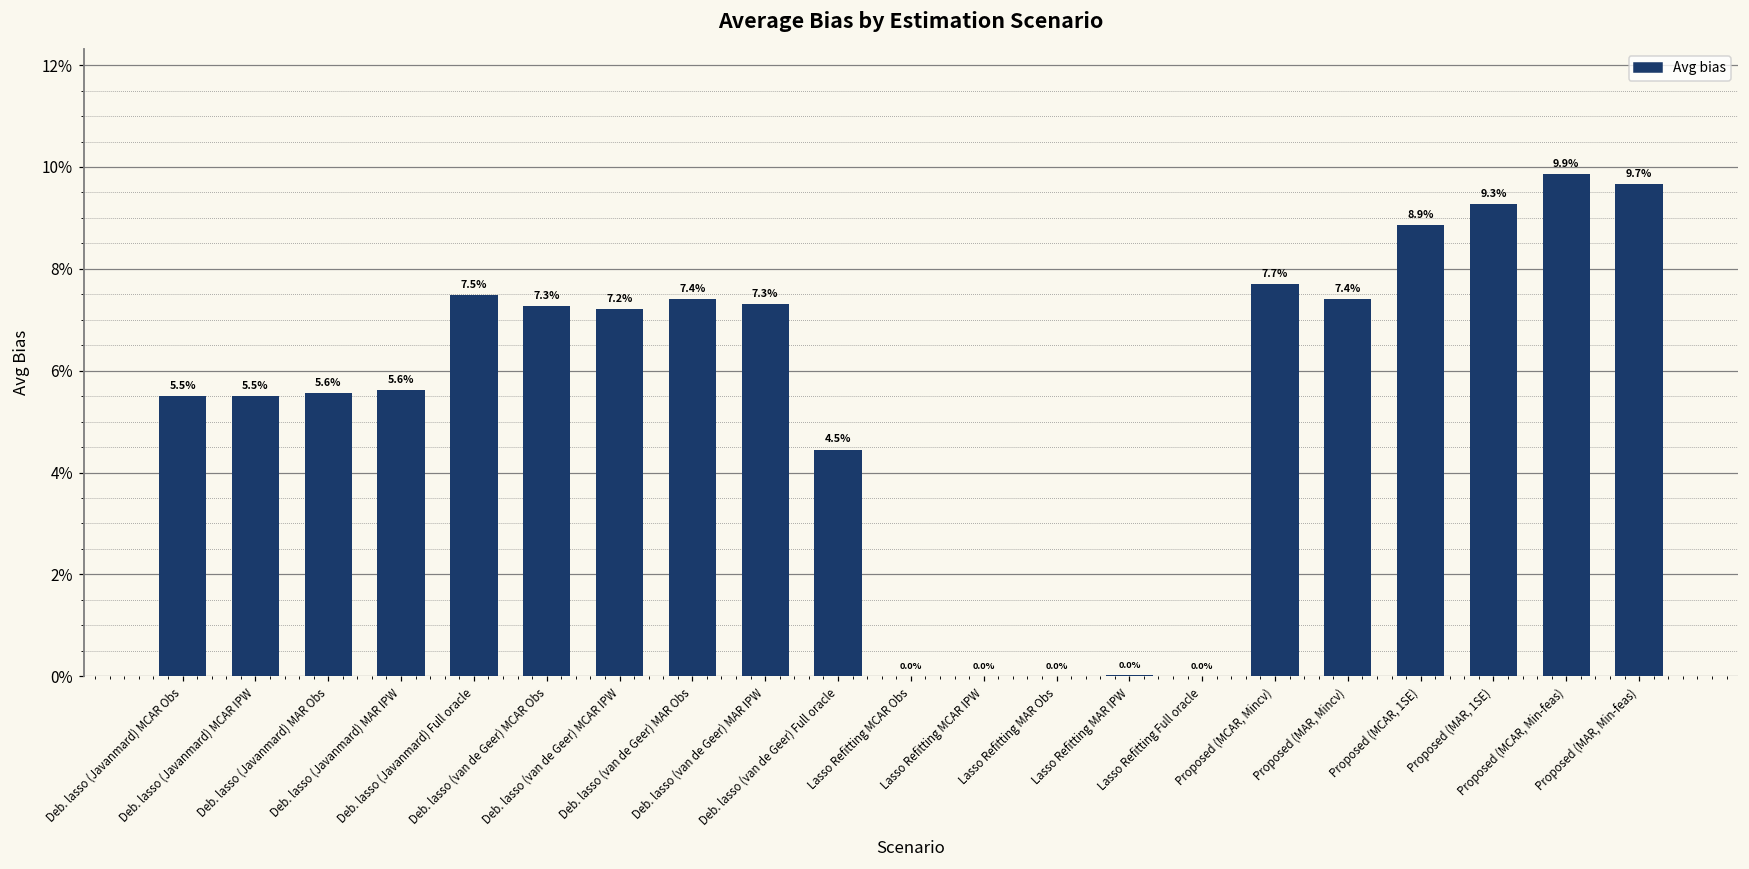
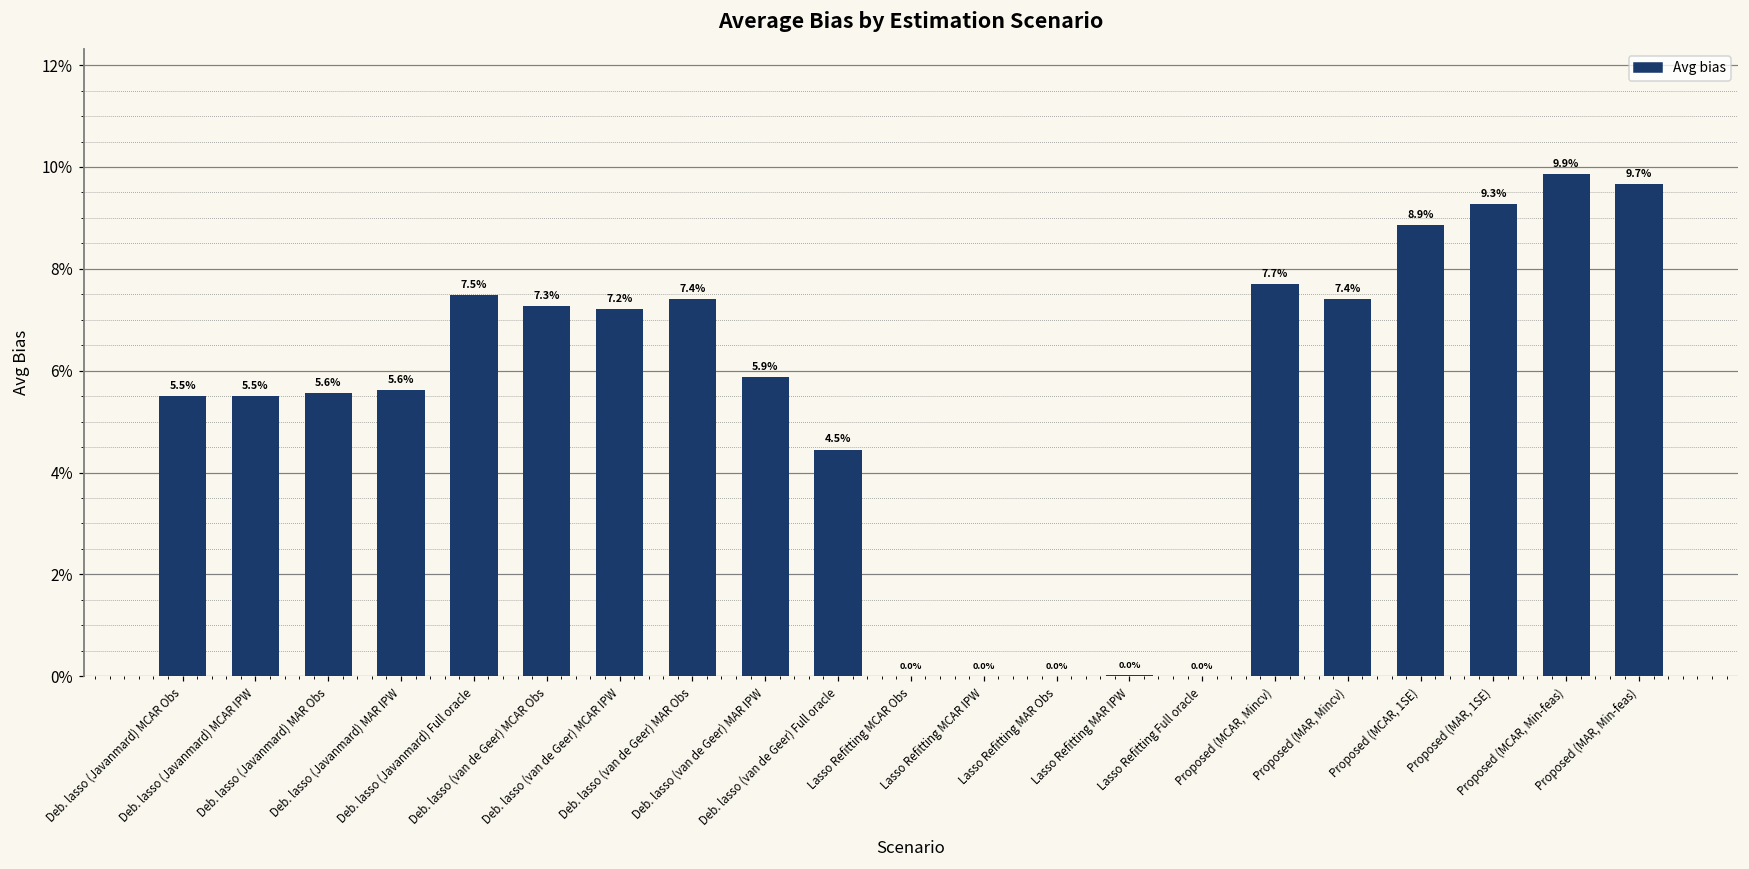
  {
    "Deb. lasso (Javanmard) MCAR Obs": "5.5%",
    "Deb. lasso (Javanmard) MCAR IPW": "5.5%",
    "Deb. lasso (Javanmard) MAR Obs": "5.6%",
    "Deb. lasso (Javanmard) MAR IPW": "5.6%",
    "Deb. lasso (Javanmard) Full oracle": "7.5%",
    "Deb. lasso (van de Geer) MCAR Obs": "7.3%",
    "Deb. lasso (van de Geer) MCAR IPW": "7.2%",
    "Deb. lasso (van de Geer) MAR Obs": "7.4%",
-   "Deb. lasso (van de Geer) MAR IPW": "7.3%",
+   "Deb. lasso (van de Geer) MAR IPW": "5.9%",
    "Deb. lasso (van de Geer) Full oracle": "4.5%",
    "Lasso Refitting MCAR Obs": "0.0%",
    "Lasso Refitting MCAR IPW": "0.0%",
    "Lasso Refitting MAR Obs": "0.0%",
    "Lasso Refitting MAR IPW": "0.0%",
    "Lasso Refitting Full oracle": "0.0%",
    "Proposed (MCAR, Mincv)": "7.7%",
    "Proposed (MAR, Mincv)": "7.4%",
    "Proposed (MCAR, 1SE)": "8.9%",
    "Proposed (MAR, 1SE)": "9.3%",
    "Proposed (MCAR, Min-feas)": "9.9%",
    "Proposed (MAR, Min-feas)": "9.7%"
  }
